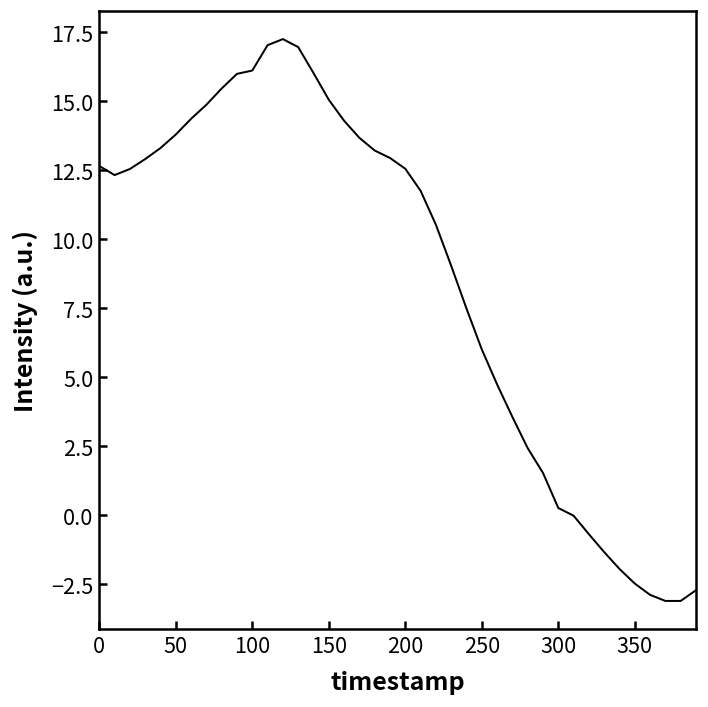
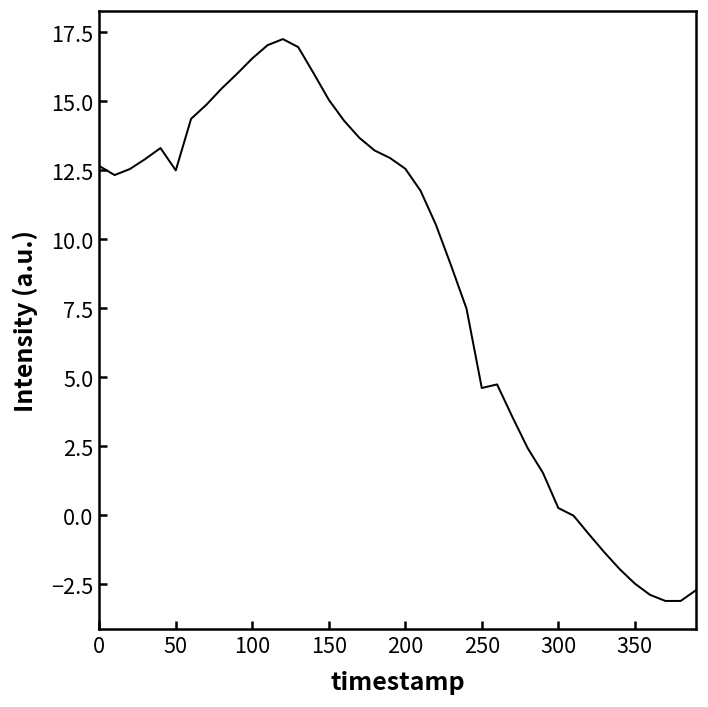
  {
    "0": 12.7,
-   "50": 13.8,
-   "100": 16.1,
+   "50": 12.5,
+   "100": 16.6,
    "150": 15.1,
    "200": 12.6,
-   "250": 6.0,
+   "250": 4.6,
    "300": 0.3,
    "350": -2.5
  }
